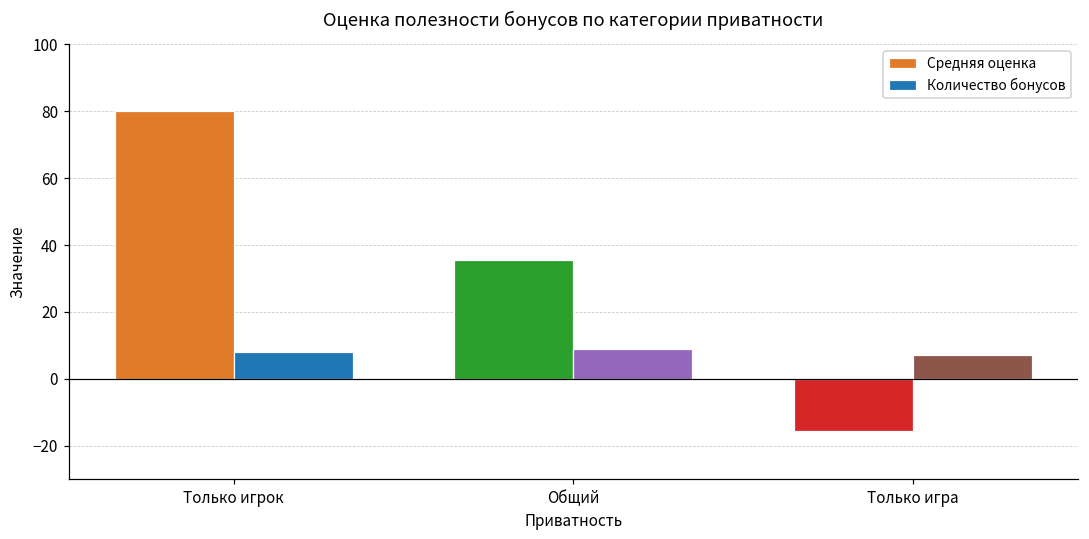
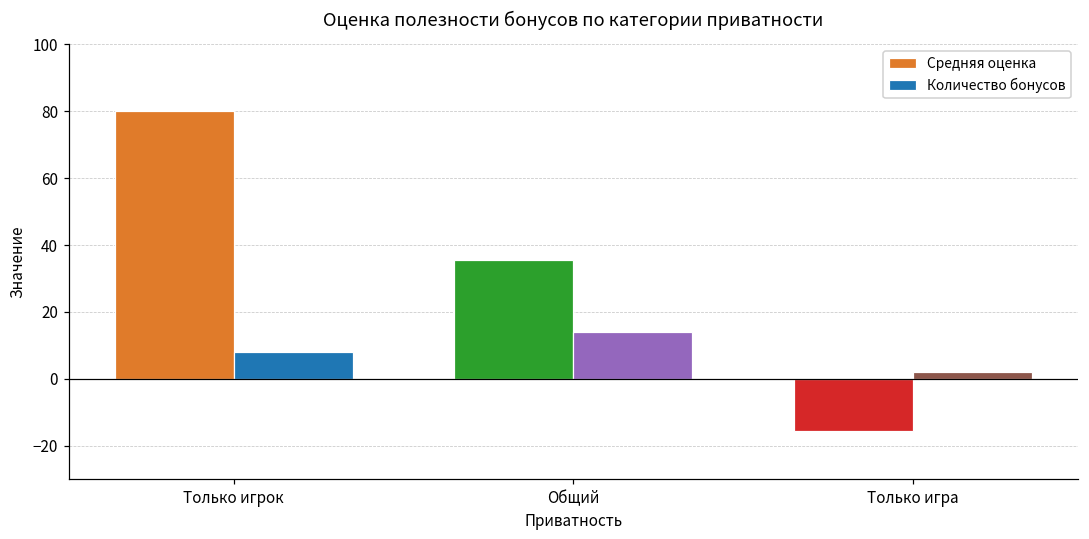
  {
    "Средняя оценка": {
      "Только игрок": 80,
      "Общий": 36,
      "Только игра": -16
    },
    "Количество бонусов": {
      "Только игрок": 8,
-     "Общий": 9,
-     "Только игра": 7
+     "Общий": 14,
+     "Только игра": 2
    }
  }
